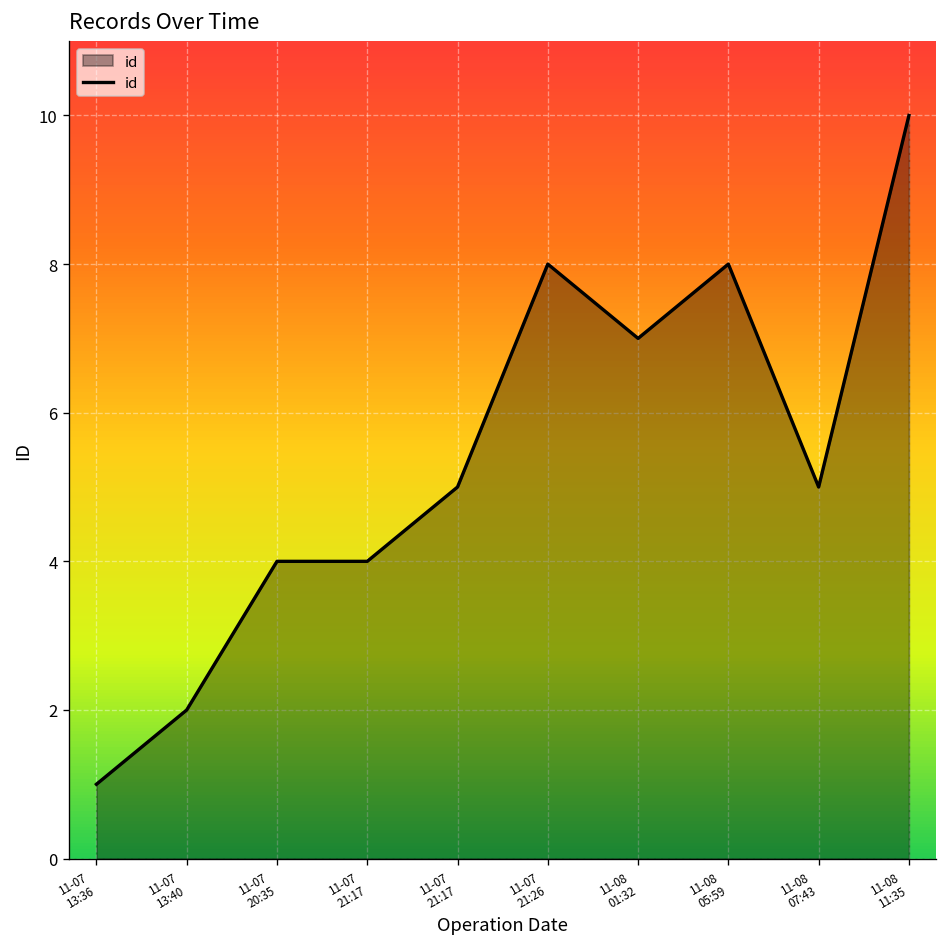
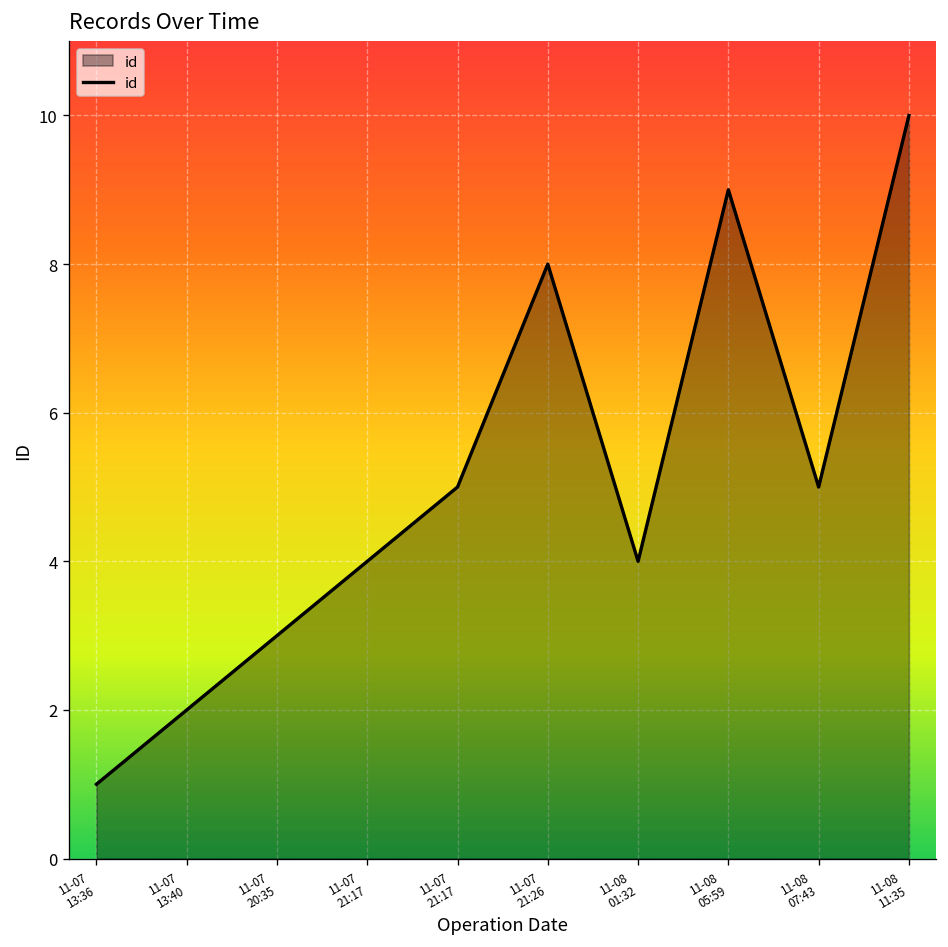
  {
    "11-07 13:36": 1,
    "11-07 13:40": 2,
-   "11-07 20:35": 4,
+   "11-07 20:35": 3,
    "11-07 21:26": 8,
-   "11-08 01:32": 7,
-   "11-08 05:59": 8,
+   "11-08 01:32": 4,
+   "11-08 05:59": 9,
    "11-08 07:43": 5,
    "11-08 11:35": 10
  }
